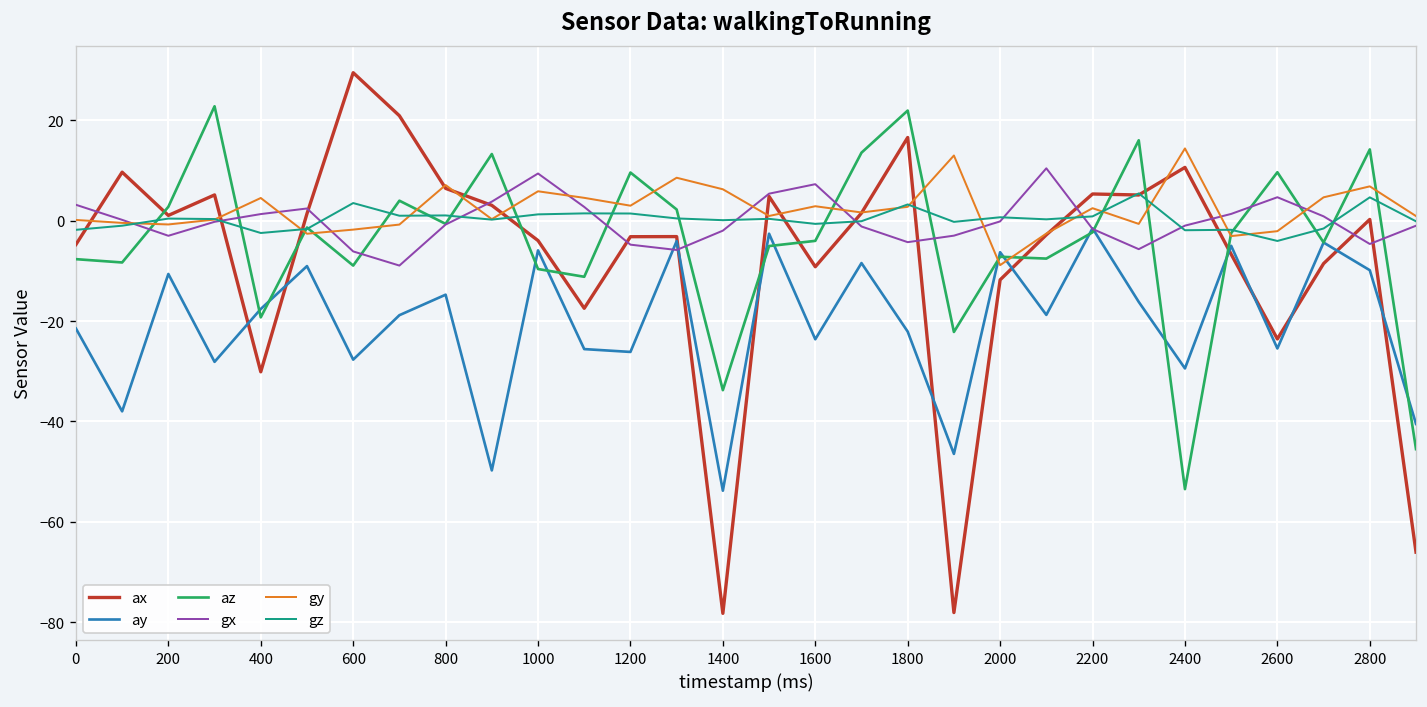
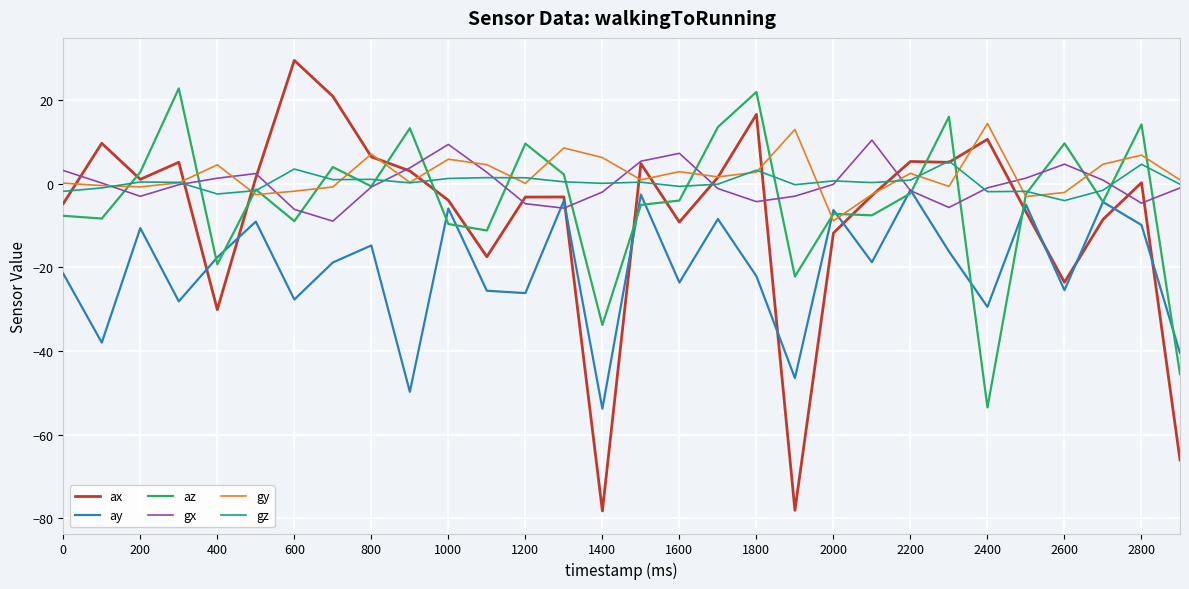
  {
    "ax": {
      "0": -5,
      "200": 1,
      "400": -30,
      "600": 29,
      "800": 6,
      "1000": -4,
      "1200": -3,
      "1400": -78,
      "1600": -9,
      "1800": 17,
      "2000": -12,
      "2200": 5,
      "2400": 11,
      "2600": -24,
      "2800": 0
    },
    "ay": {
      "0": -21,
      "200": -11,
      "400": -18,
      "600": -28,
      "800": -15,
      "1000": -6,
      "1200": -26,
      "1400": -54,
      "1600": -24,
      "1800": -22,
      "2000": -6,
      "2400": -29,
      "2600": -25,
      "2800": -10
    },
    "gx": {
      "0": 3,
      "200": -3,
      "400": 1,
      "600": -6,
      "1000": 9,
      "1200": -5,
      "1400": -2,
      "1600": 7,
      "1800": -4,
      "2000": 0,
      "2400": -1,
      "2600": 5,
      "2800": -5
    },
    "gy": {
      "0": 0,
      "200": -1,
      "400": 5,
      "600": -2,
      "800": 7,
      "1000": 6,
-     "1200": 3,
+     "1200": 0,
      "1400": 6,
      "1600": 3,
      "2000": -9,
      "2200": 2,
      "2400": 14,
      "2600": -2,
      "2800": 7
    }
  }
